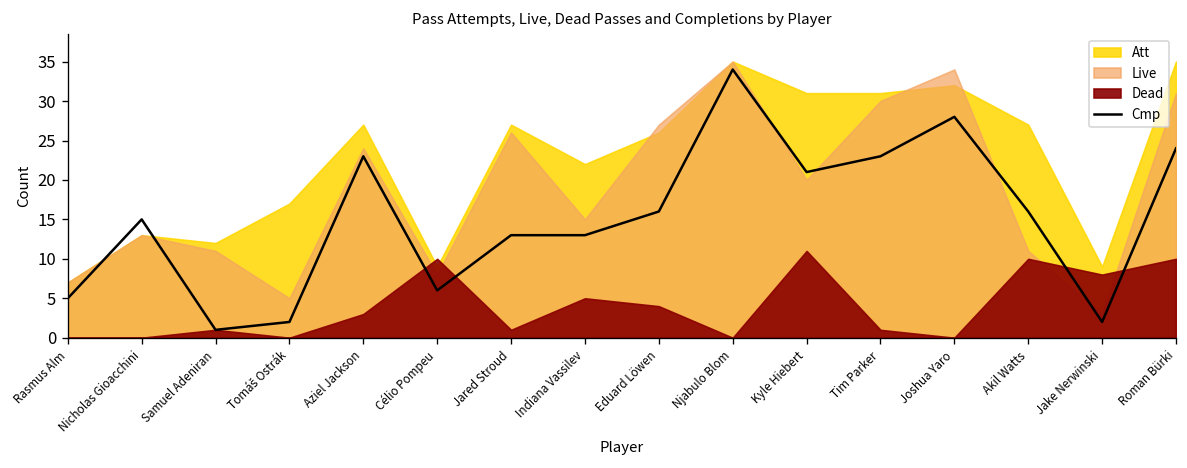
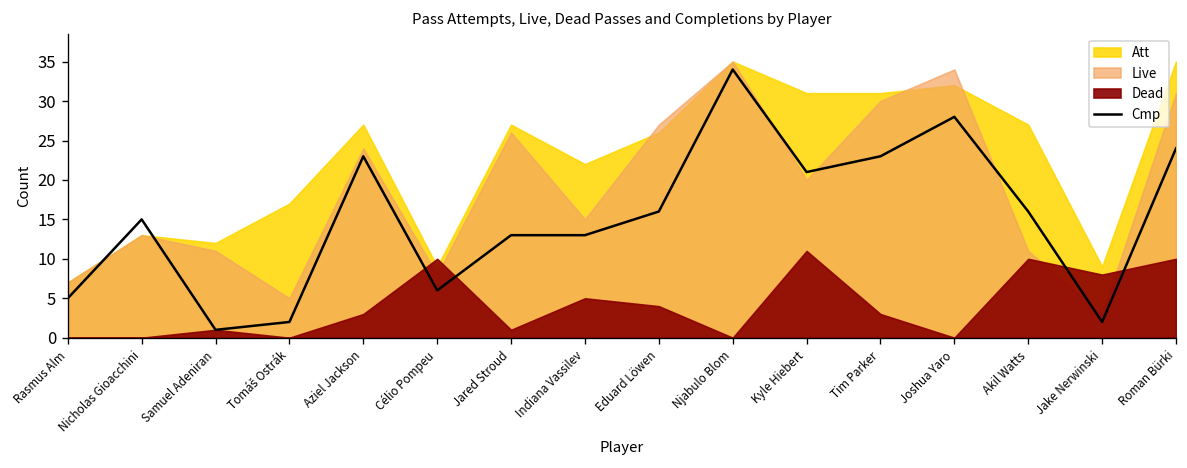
  {
    "Cmp": {
      "Rasmus Alm": 5,
      "Nicholas Gioacchini": 15,
      "Tomáš Ostrák": 2,
      "Aziel Jackson": 23,
      "Célio Pompeu": 6,
      "Jared Stroud": 13,
      "Indiana Vassilev": 13,
      "Eduard Löwen": 16,
      "Njabulo Blom": 34,
      "Kyle Hiebert": 21,
      "Tim Parker": 23,
      "Joshua Yaro": 28,
      "Akil Watts": 16,
      "Jake Nerwinski": 2,
      "Roman Bürki": 24
    },
    "Att": {
      "Samuel Adeniran": 12,
      "Tomáš Ostrák": 17,
      "Aziel Jackson": 27,
      "Célio Pompeu": 9,
      "Jared Stroud": 27,
      "Indiana Vassilev": 22,
      "Eduard Löwen": 26,
      "Kyle Hiebert": 31,
      "Tim Parker": 31,
      "Joshua Yaro": 32,
      "Akil Watts": 27,
      "Jake Nerwinski": 9,
      "Roman Bürki": 35
    },
    "Live": {
      "Samuel Adeniran": 11,
      "Tomáš Ostrák": 5,
      "Aziel Jackson": 24,
      "Célio Pompeu": 8,
      "Jared Stroud": 26,
      "Indiana Vassilev": 15,
      "Eduard Löwen": 27,
      "Kyle Hiebert": 20,
      "Tim Parker": 30,
      "Joshua Yaro": 34,
      "Akil Watts": 11,
      "Jake Nerwinski": 3,
      "Roman Bürki": 31
    },
    "Dead": {
      "Rasmus Alm": 0,
      "Nicholas Gioacchini": 0,
      "Tomáš Ostrák": 0,
      "Aziel Jackson": 3,
      "Célio Pompeu": 10,
      "Jared Stroud": 1,
      "Indiana Vassilev": 5,
      "Eduard Löwen": 4,
      "Njabulo Blom": 0,
      "Kyle Hiebert": 11,
-     "Tim Parker": 1,
+     "Tim Parker": 3,
      "Joshua Yaro": 0,
      "Akil Watts": 10,
      "Jake Nerwinski": 8,
      "Roman Bürki": 10
    }
  }
